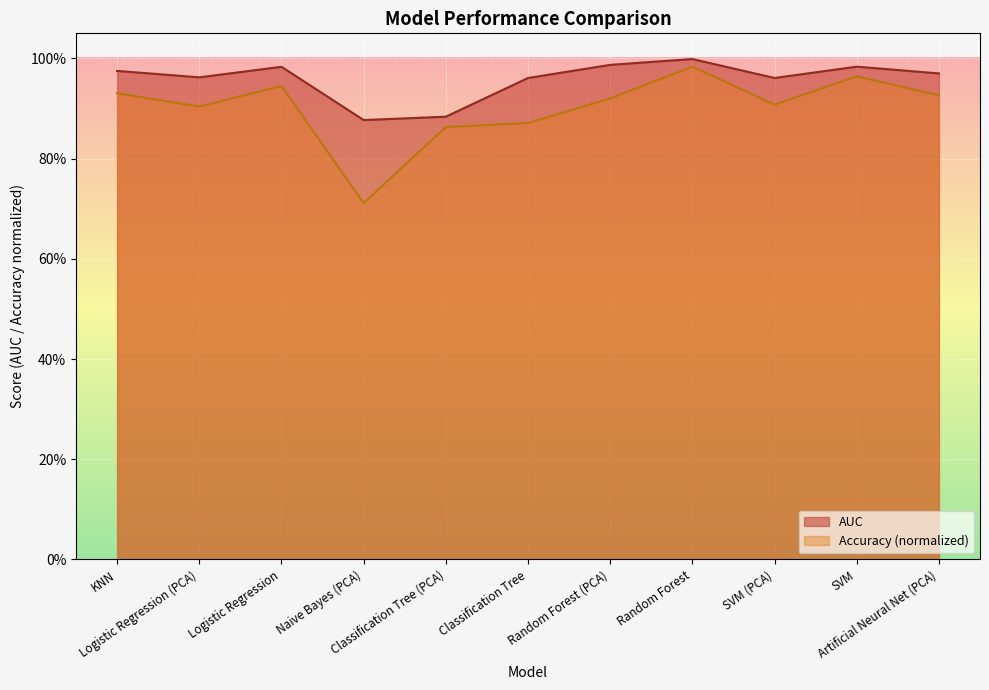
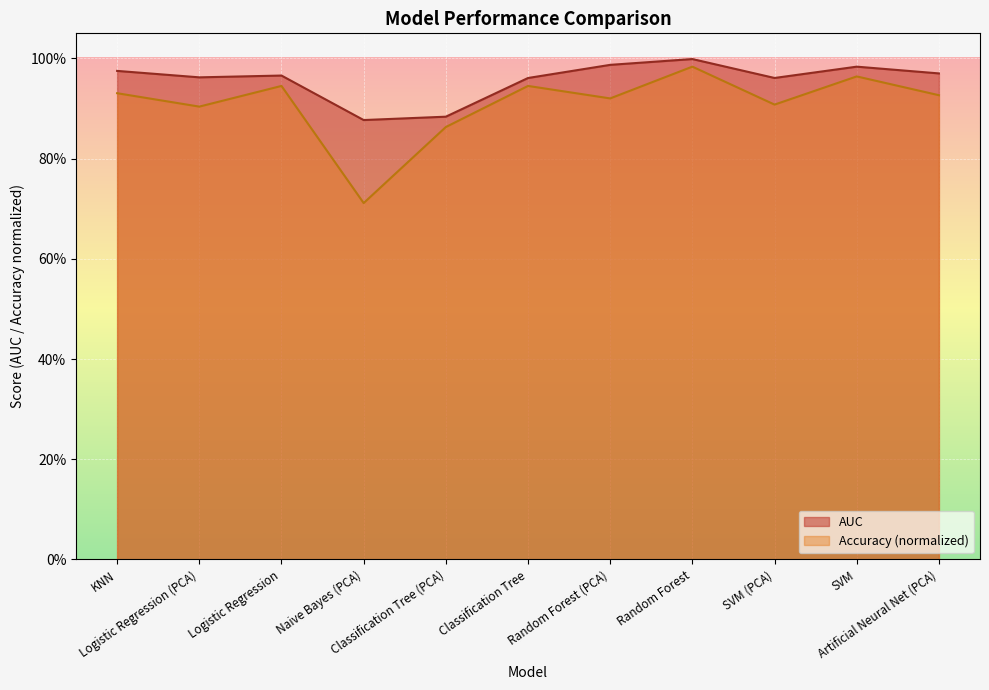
  {
    "AUC": {
      "KNN": "98%",
      "Logistic Regression (PCA)": "96%",
-     "Logistic Regression": "98%",
+     "Logistic Regression": "97%",
      "Naive Bayes (PCA)": "88%",
      "Classification Tree (PCA)": "88%",
      "Classification Tree": "96%",
      "Random Forest (PCA)": "99%",
      "Random Forest": "100%",
      "SVM (PCA)": "96%",
      "SVM": "98%",
      "Artificial Neural Net (PCA)": "97%"
    },
    "Accuracy (normalized)": {
      "KNN": "93%",
      "Logistic Regression (PCA)": "90%",
      "Logistic Regression": "95%",
      "Naive Bayes (PCA)": "71%",
      "Classification Tree (PCA)": "86%",
-     "Classification Tree": "87%",
+     "Classification Tree": "95%",
      "Random Forest (PCA)": "92%",
      "Random Forest": "98%",
      "SVM (PCA)": "91%",
      "SVM": "96%",
      "Artificial Neural Net (PCA)": "93%"
    }
  }
